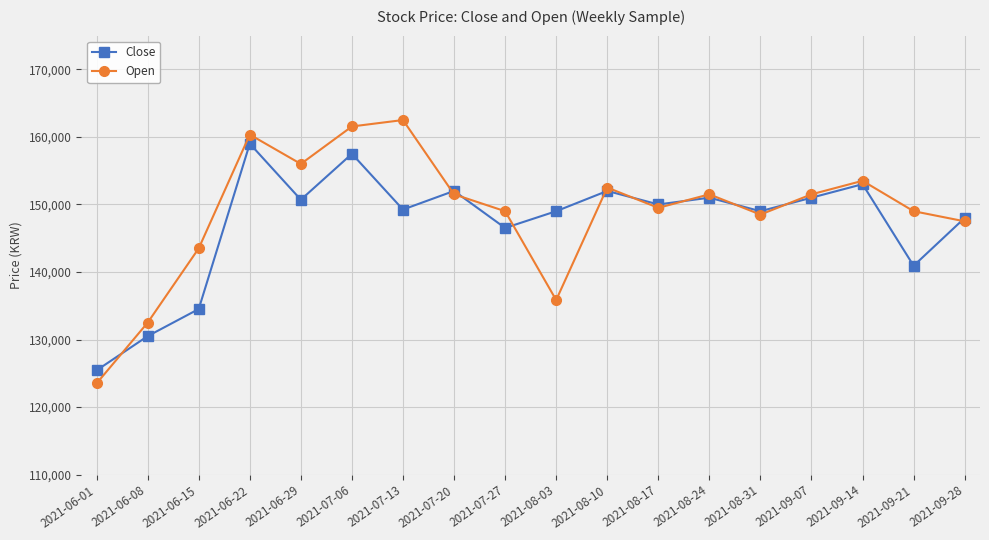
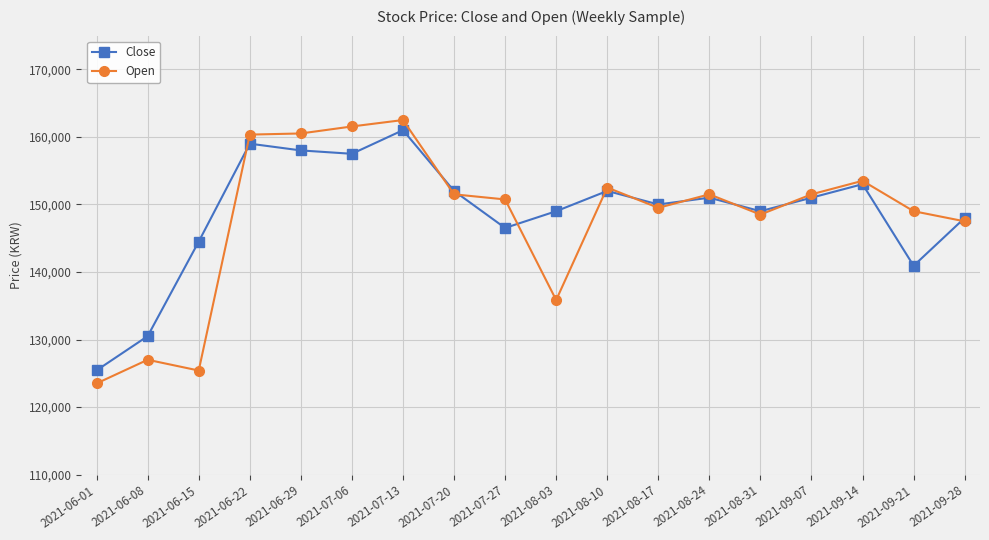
  {
    "Close": {
      "2021-06-01": "125,000",
      "2021-06-08": "130,000",
-     "2021-06-15": "135,000",
+     "2021-06-15": "145,000",
      "2021-06-22": "159,000",
-     "2021-06-29": "151,000",
+     "2021-06-29": "158,000",
      "2021-07-06": "158,000",
-     "2021-07-13": "149,000",
+     "2021-07-13": "161,000",
      "2021-07-20": "152,000",
      "2021-07-27": "147,000",
      "2021-08-03": "149,000",
      "2021-08-10": "152,000",
      "2021-08-17": "150,000",
      "2021-08-24": "151,000",
      "2021-08-31": "149,000",
      "2021-09-07": "151,000",
      "2021-09-14": "153,000",
      "2021-09-21": "141,000",
      "2021-09-28": "148,000"
    },
    "Open": {
      "2021-06-01": "124,000",
-     "2021-06-08": "132,000",
-     "2021-06-15": "144,000",
+     "2021-06-08": "127,000",
+     "2021-06-15": "125,000",
      "2021-06-22": "160,000",
-     "2021-06-29": "156,000",
+     "2021-06-29": "161,000",
      "2021-07-06": "162,000",
      "2021-07-13": "163,000",
      "2021-07-20": "152,000",
-     "2021-07-27": "149,000",
+     "2021-07-27": "151,000",
      "2021-08-03": "136,000",
      "2021-08-10": "153,000",
      "2021-08-17": "150,000",
      "2021-08-24": "152,000",
      "2021-08-31": "149,000",
      "2021-09-07": "152,000",
      "2021-09-14": "154,000",
      "2021-09-21": "149,000",
      "2021-09-28": "148,000"
    }
  }
